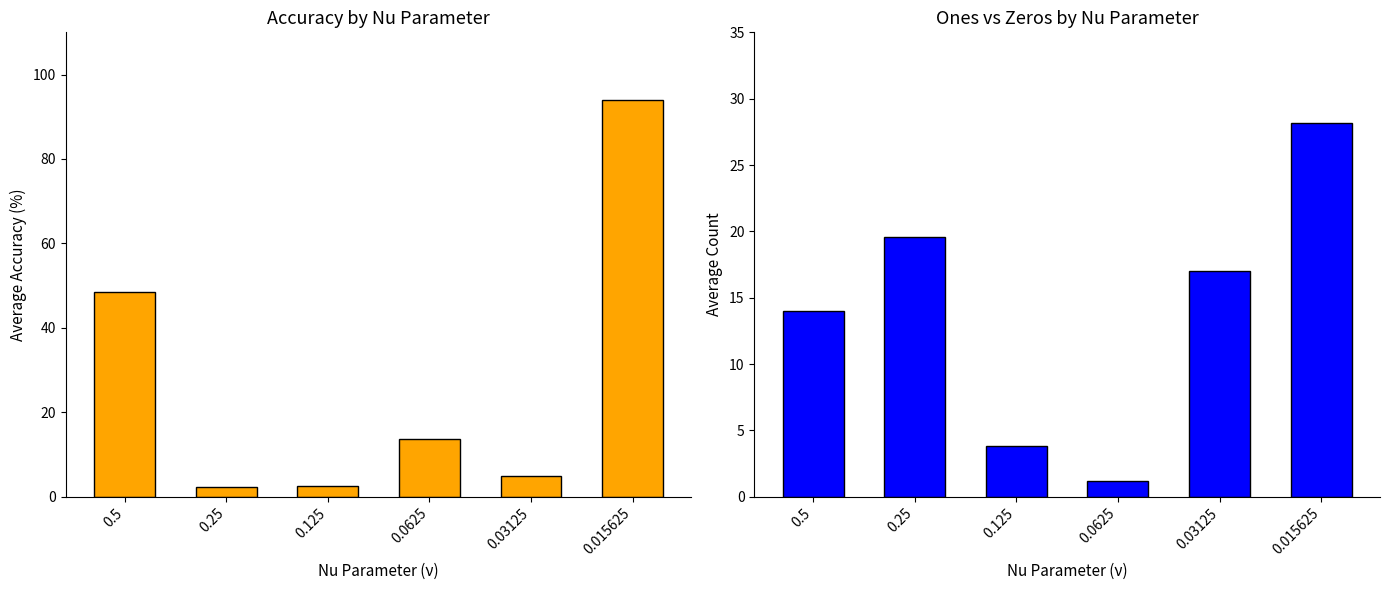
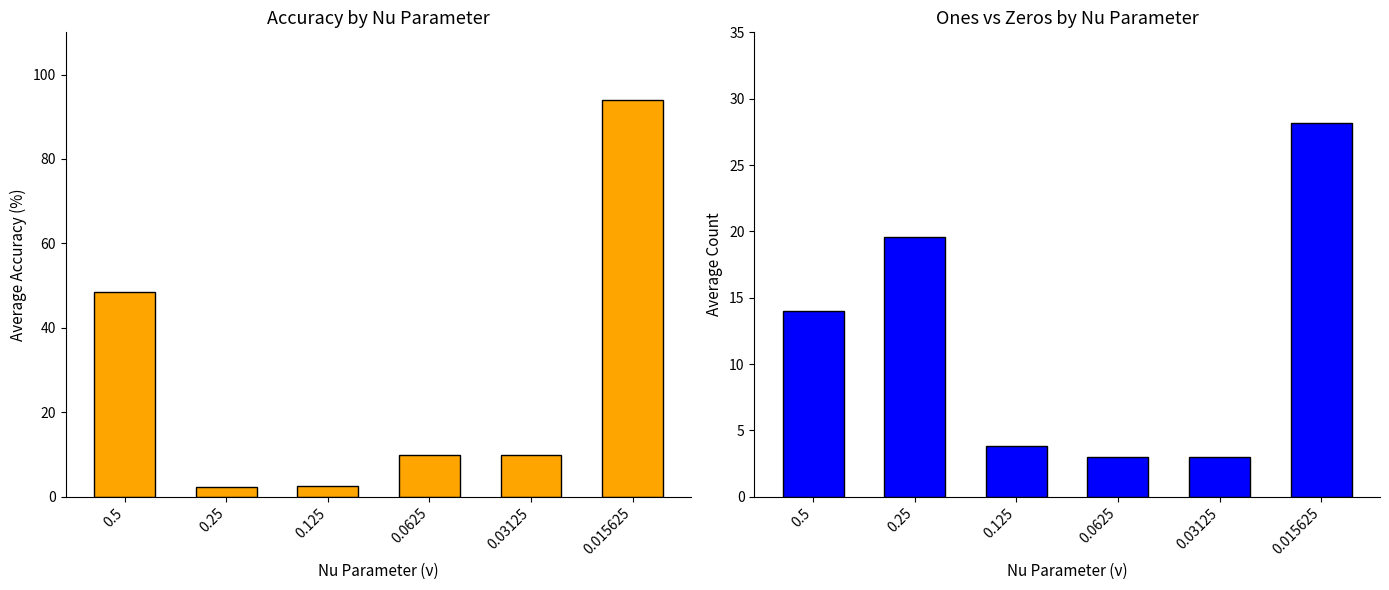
  {
    "Accuracy by Nu Parameter": {
      "0.5": 49,
      "0.25": 2,
      "0.125": 3,
-     "0.0625": 14,
-     "0.03125": 5,
+     "0.0625": 10,
+     "0.03125": 10,
      "0.015625": 94
    },
    "Ones vs Zeros by Nu Parameter": {
      "0.5": 14.0,
      "0.25": 19.6,
      "0.125": 3.8,
-     "0.0625": 1.2,
-     "0.03125": 17,
+     "0.0625": 3.0,
+     "0.03125": 3,
      "0.015625": 28.2
    }
  }
